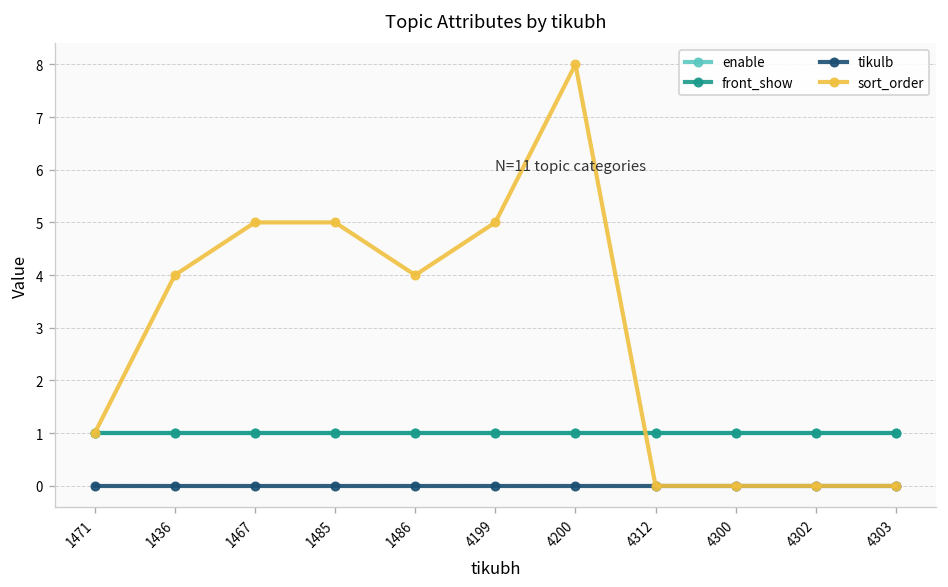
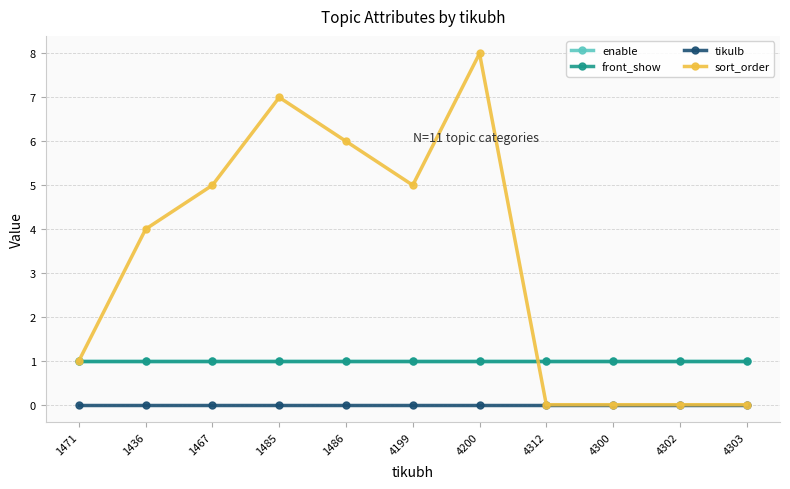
  {
    "front_show": {
      "1436": 1,
      "1467": 1,
      "1485": 1,
      "1486": 1,
      "4199": 1,
      "4200": 1,
      "4312": 1,
      "4300": 1,
      "4302": 1,
      "4303": 1
    },
    "tikulb": {
      "1471": 0,
      "1436": 0,
      "1467": 0,
      "1485": 0,
      "1486": 0,
      "4199": 0,
      "4200": 0
    },
    "sort_order": {
      "1436": 4,
      "1467": 5,
-     "1485": 5,
-     "1486": 4,
+     "1485": 7,
+     "1486": 6,
      "4199": 5,
      "4200": 8
    }
  }
